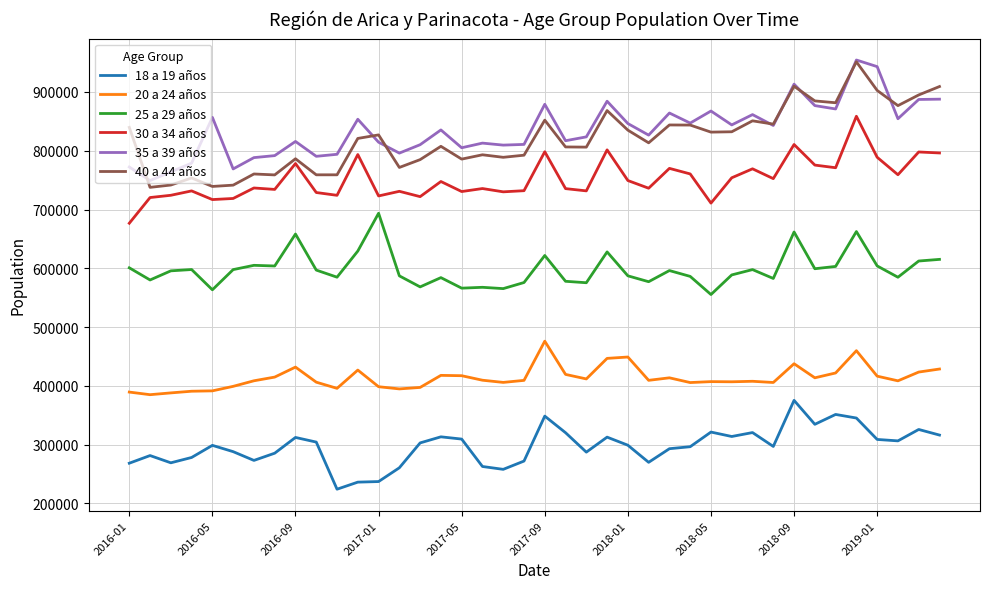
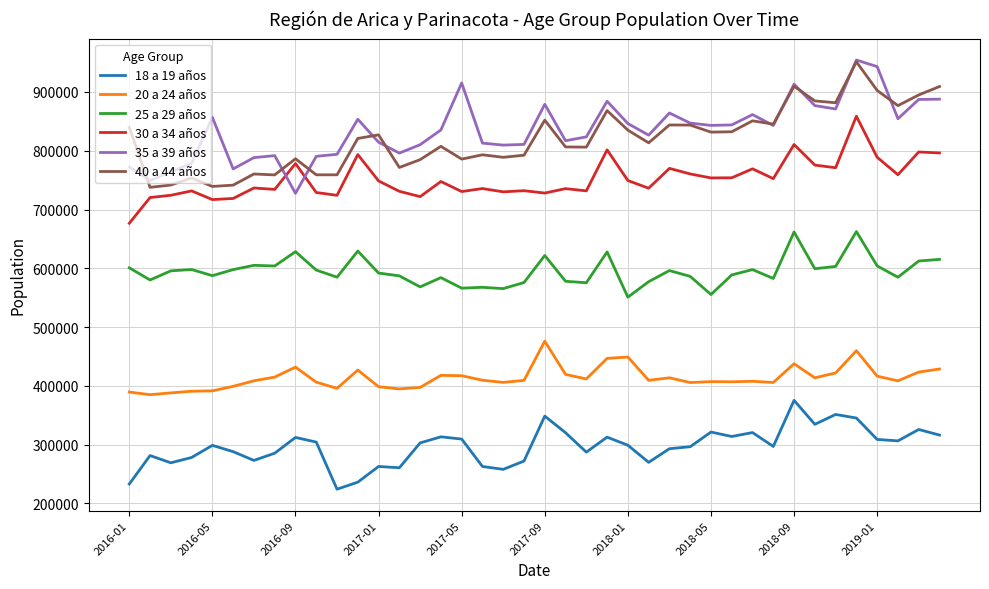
  {
    "18 a 19 años": {
-     "2016-01": 270000,
+     "2016-01": 230000,
      "2016-05": 300000,
      "2016-09": 310000,
-     "2017-01": 240000,
+     "2017-01": 260000,
      "2017-05": 310000,
      "2017-09": 350000,
      "2018-01": 300000,
      "2018-05": 320000,
      "2018-09": 380000,
      "2019-01": 310000
    },
    "20 a 24 años": {
      "2016-01": 390000,
      "2016-05": 390000,
      "2016-09": 430000,
      "2017-01": 400000,
      "2017-05": 420000,
      "2017-09": 480000,
      "2018-01": 450000,
      "2018-05": 410000,
      "2018-09": 440000,
      "2019-01": 420000
    },
    "25 a 29 años": {
      "2016-01": 600000,
-     "2016-05": 560000,
-     "2016-09": 660000,
-     "2017-01": 690000,
+     "2016-05": 590000,
+     "2016-09": 630000,
+     "2017-01": 590000,
      "2017-05": 570000,
      "2017-09": 620000,
-     "2018-01": 590000,
+     "2018-01": 550000,
      "2018-05": 560000,
      "2018-09": 660000,
      "2019-01": 600000
    },
    "30 a 34 años": {
      "2016-01": 680000,
      "2016-05": 720000,
      "2016-09": 780000,
-     "2017-01": 720000,
+     "2017-01": 750000,
      "2017-05": 730000,
-     "2017-09": 800000,
+     "2017-09": 730000,
      "2018-01": 750000,
-     "2018-05": 710000,
+     "2018-05": 750000,
      "2018-09": 810000,
      "2019-01": 790000
    },
    "35 a 39 años": {
      "2016-05": 860000,
-     "2016-09": 820000,
+     "2016-09": 730000,
      "2017-01": 810000,
-     "2017-05": 810000,
+     "2017-05": 920000,
      "2017-09": 880000,
      "2018-01": 850000,
-     "2018-05": 870000,
+     "2018-05": 840000,
      "2019-01": 940000
    },
    "40 a 44 años": {
      "2016-05": 740000,
      "2016-09": 790000,
      "2017-01": 830000,
      "2017-05": 790000,
      "2017-09": 850000,
      "2018-01": 840000,
      "2018-05": 830000,
      "2019-01": 900000
    }
  }
